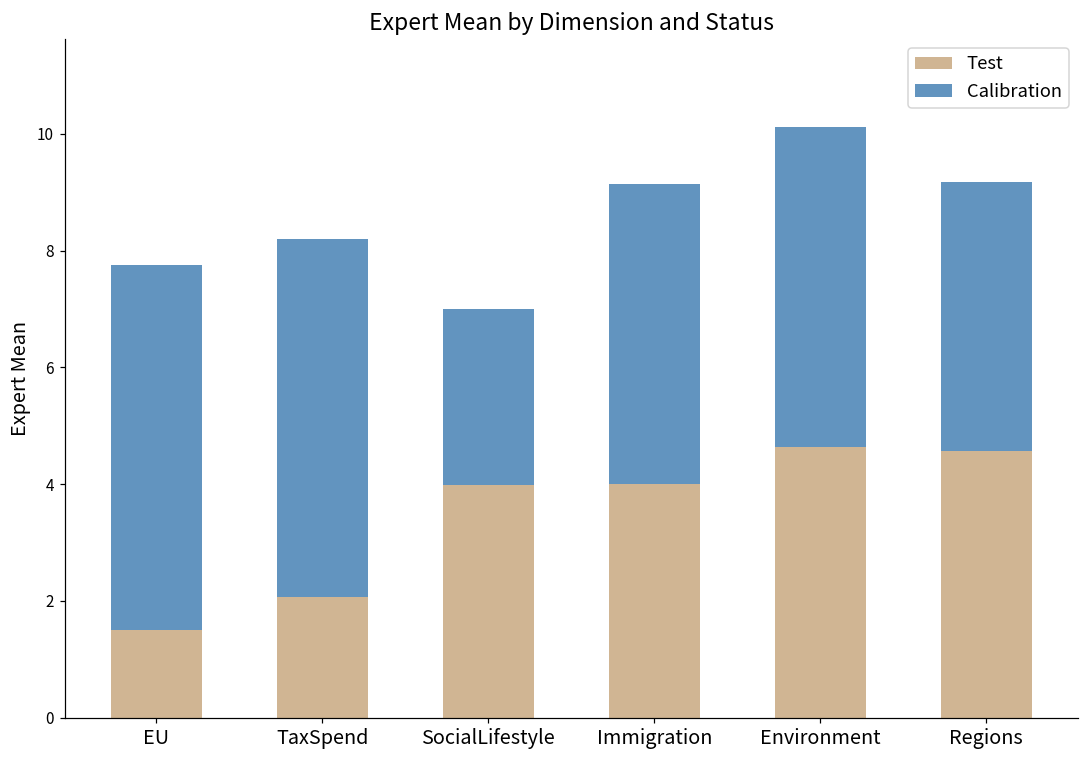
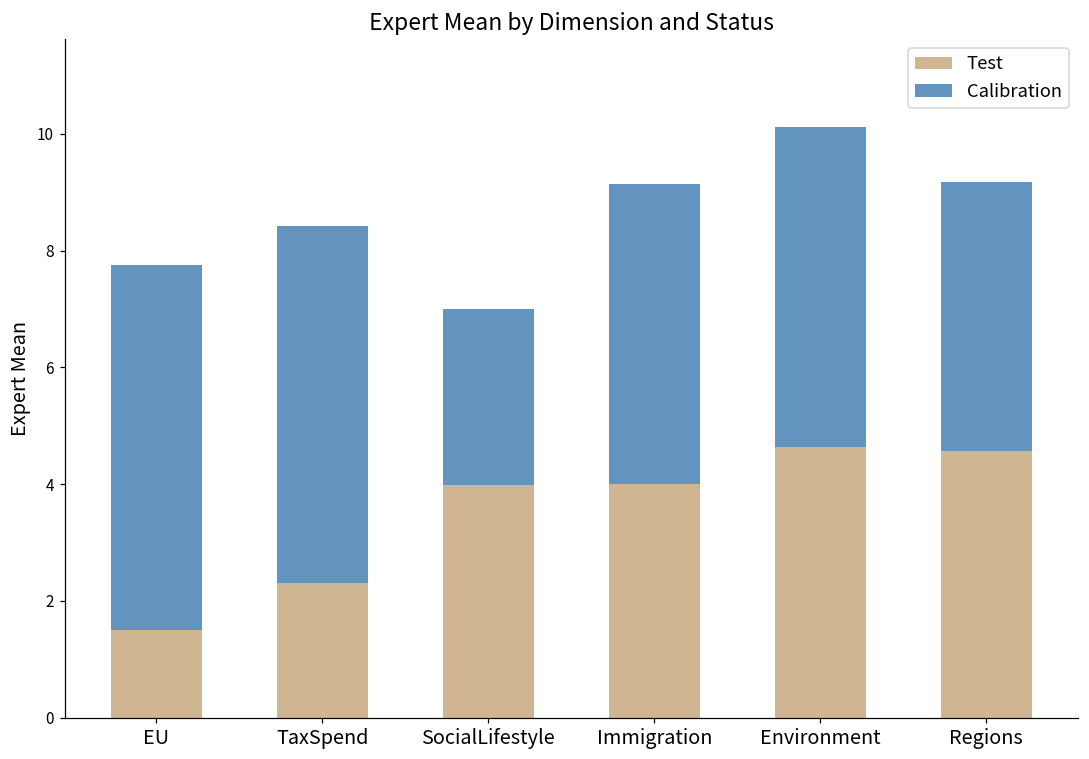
  {
    "Test": {
      "EU": 1.5,
-     "TaxSpend": 2.1,
+     "TaxSpend": 2.3,
      "SocialLifestyle": 4.0,
      "Immigration": 4.0,
      "Environment": 4.6,
      "Regions": 4.6
    },
    "Calibration": {
      "EU": 6.3,
      "TaxSpend": 6.1,
      "SocialLifestyle": 3.0,
      "Immigration": 5.1,
      "Environment": 5.5,
      "Regions": 4.6
    }
  }
